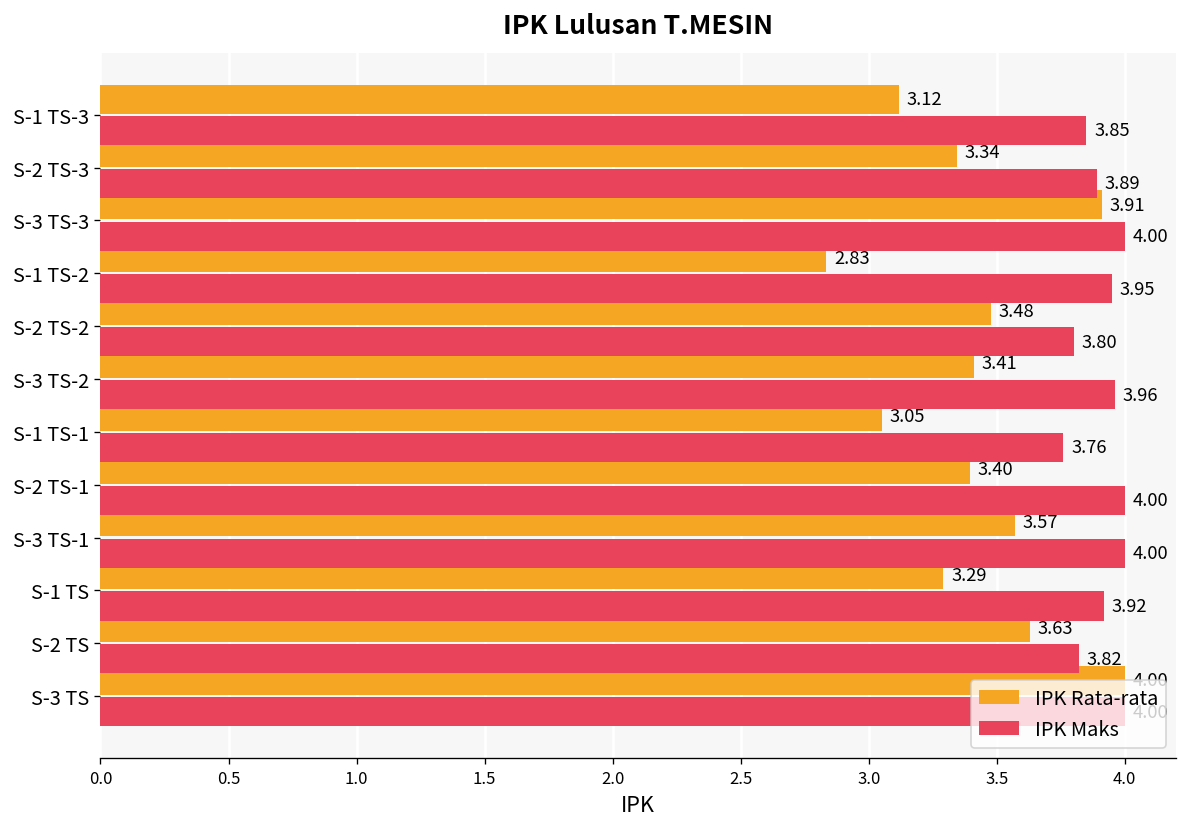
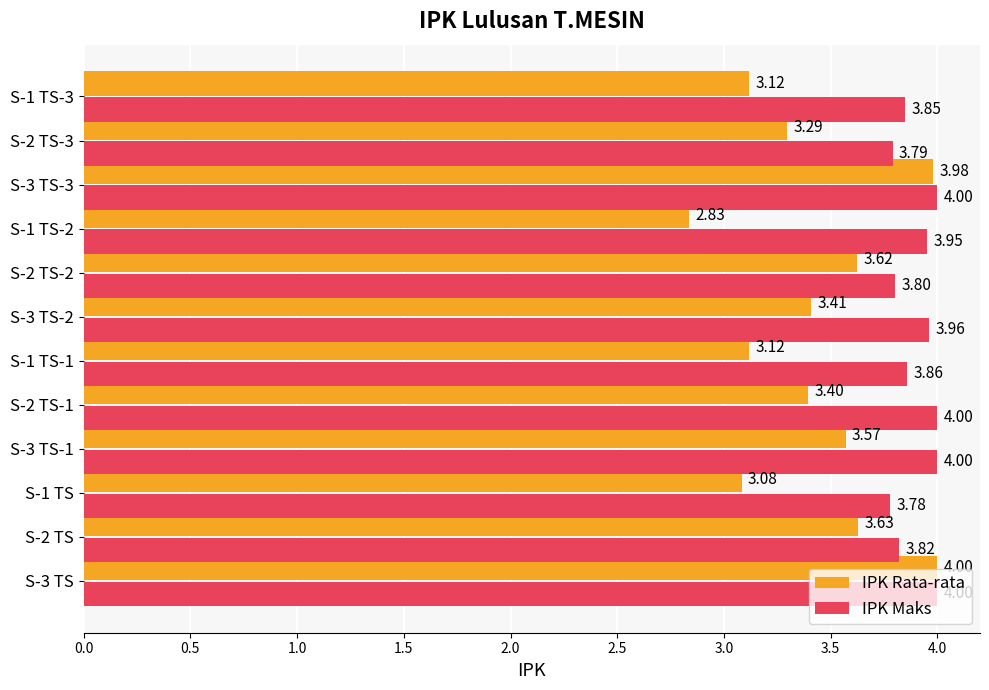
  {
    "IPK Rata-rata": {
      "S-1 TS-3": 3.12,
-     "S-2 TS-3": 3.34,
-     "S-3 TS-3": 3.91,
+     "S-2 TS-3": 3.29,
+     "S-3 TS-3": 3.98,
      "S-1 TS-2": 2.83,
-     "S-2 TS-2": 3.48,
+     "S-2 TS-2": 3.62,
      "S-3 TS-2": 3.41,
-     "S-1 TS-1": 3.05,
+     "S-1 TS-1": 3.12,
      "S-2 TS-1": 3.40,
      "S-3 TS-1": 3.57,
-     "S-1 TS": 3.29,
+     "S-1 TS": 3.08,
      "S-2 TS": 3.63
    },
    "IPK Maks": {
      "S-1 TS-3": 3.85,
-     "S-2 TS-3": 3.89,
+     "S-2 TS-3": 3.79,
      "S-3 TS-3": 4.00,
      "S-1 TS-2": 3.95,
      "S-2 TS-2": 3.80,
      "S-3 TS-2": 3.96,
-     "S-1 TS-1": 3.76,
+     "S-1 TS-1": 3.86,
      "S-2 TS-1": 4.00,
      "S-3 TS-1": 4.00,
-     "S-1 TS": 3.92,
+     "S-1 TS": 3.78,
      "S-2 TS": 3.82
    }
  }
